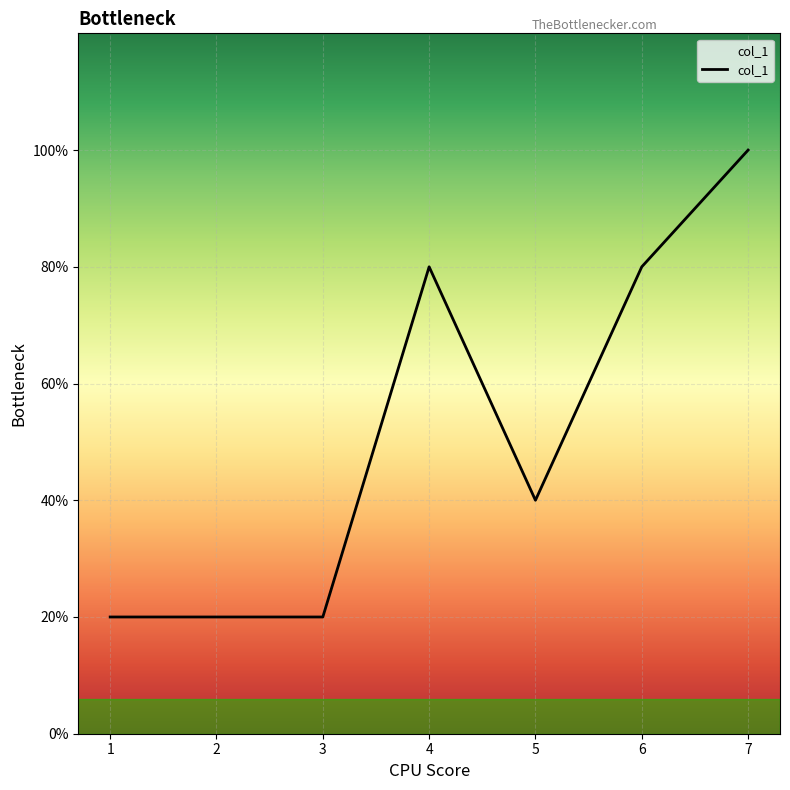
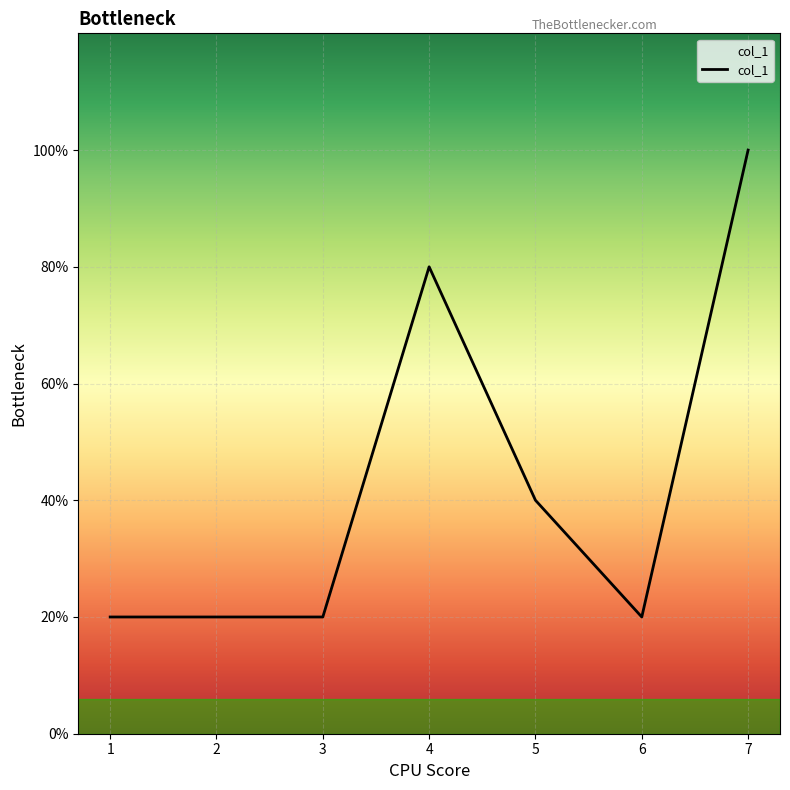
  {
    "1": "20%",
    "2": "20%",
    "3": "20%",
    "4": "80%",
    "5": "40%",
-   "6": "80%",
+   "6": "20%",
    "7": "100%"
  }
